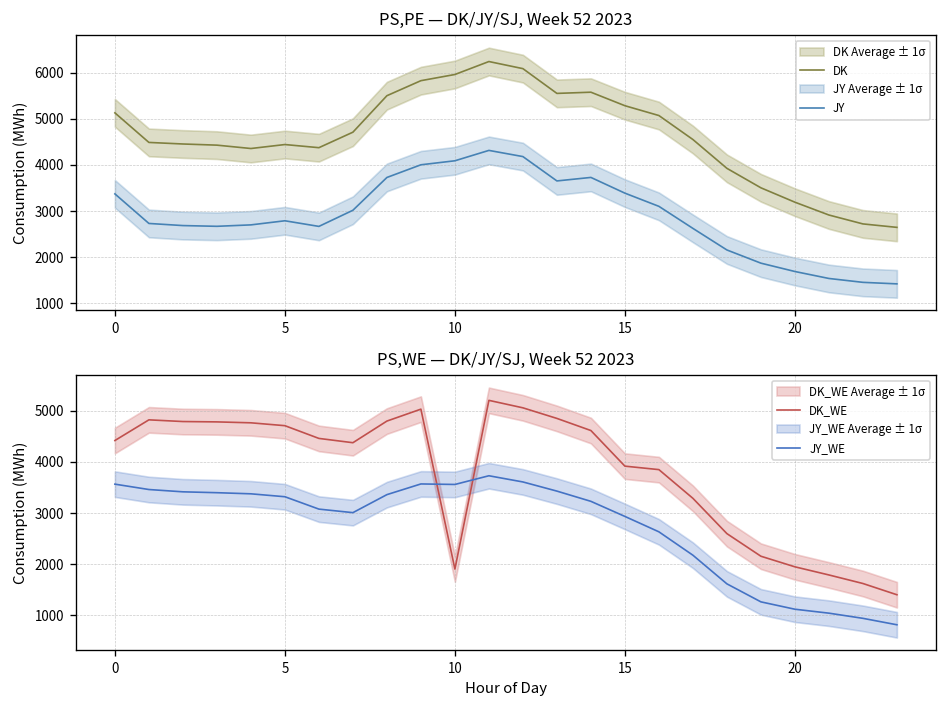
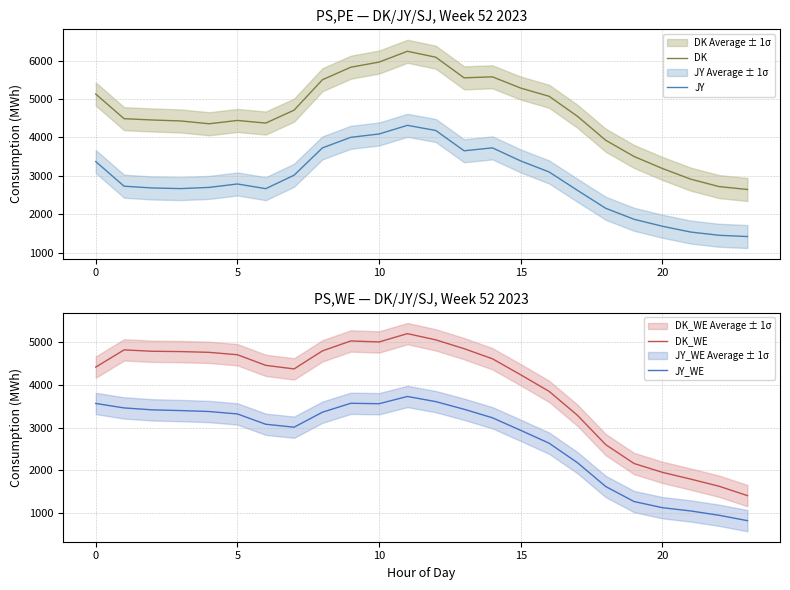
  {
    "PS,WE — DK/JY/SJ, Week 52 2023": {
      "DK_WE": {
        "0": 4400,
        "5": 4700,
-       "10": 1900,
-       "15": 3900,
+       "10": 5000,
+       "15": 4200,
        "20": 2000
      }
    }
  }
